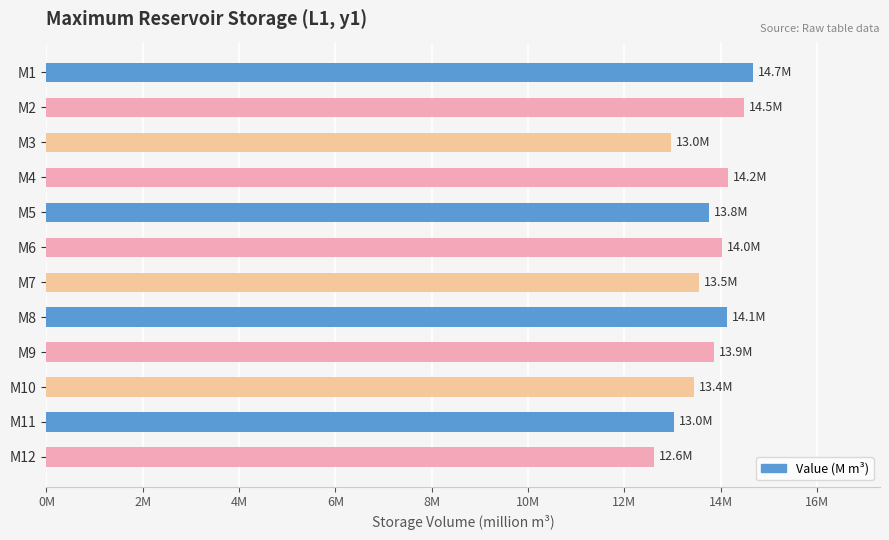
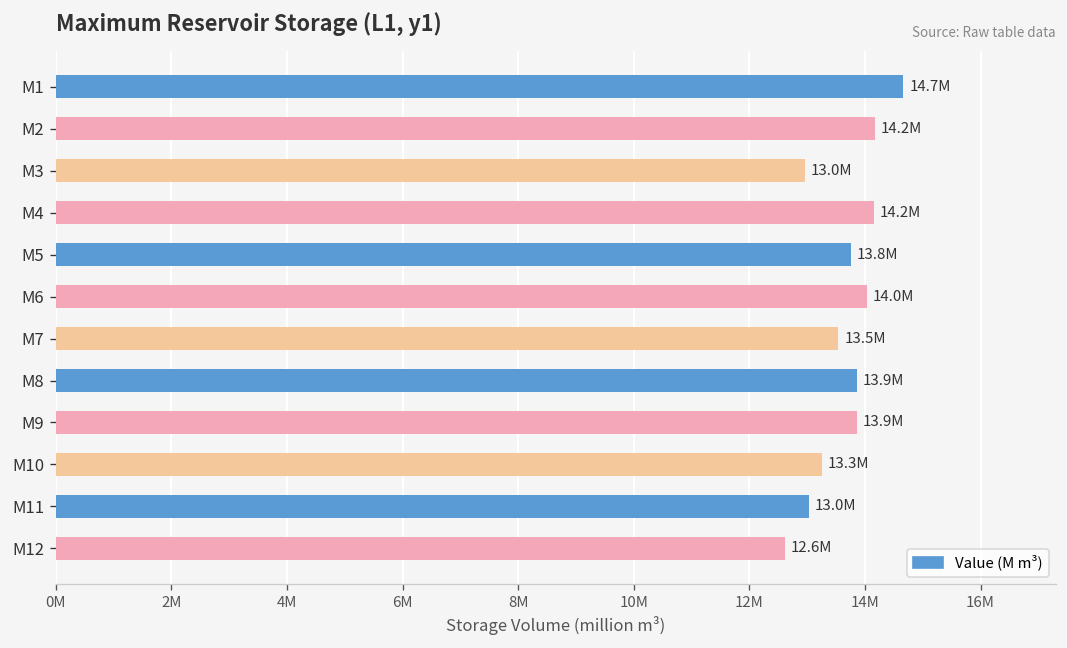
  {
    "M1": "14.7M",
-   "M2": "14.5M",
+   "M2": "14.2M",
    "M3": "13.0M",
    "M4": "14.2M",
    "M5": "13.8M",
    "M6": "14.0M",
    "M7": "13.5M",
-   "M8": "14.1M",
+   "M8": "13.9M",
    "M9": "13.9M",
-   "M10": "13.4M",
+   "M10": "13.3M",
    "M11": "13.0M",
    "M12": "12.6M"
  }
